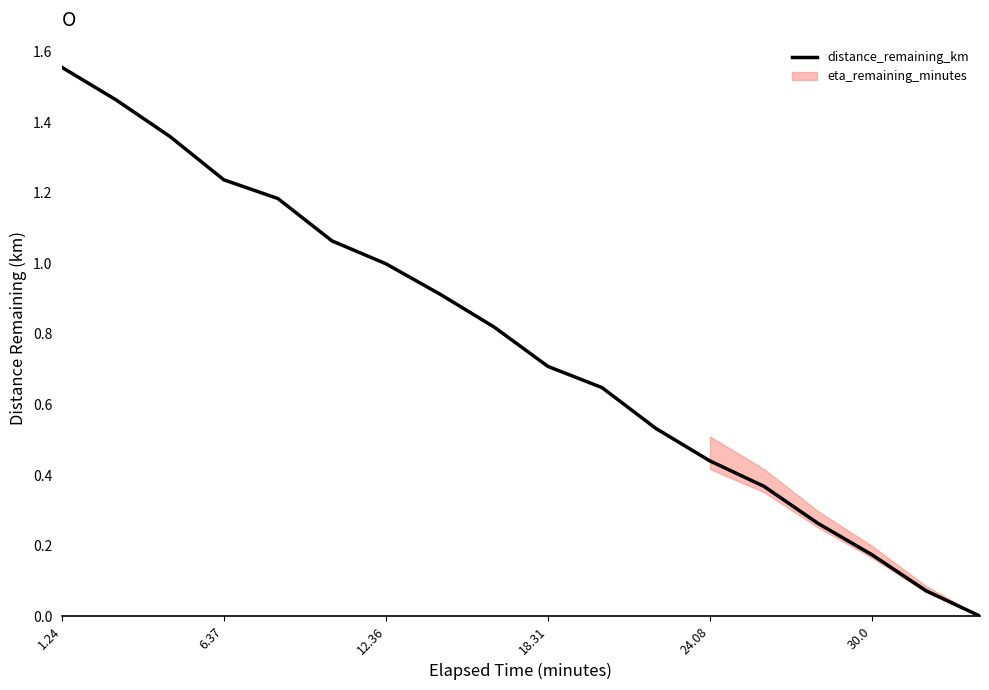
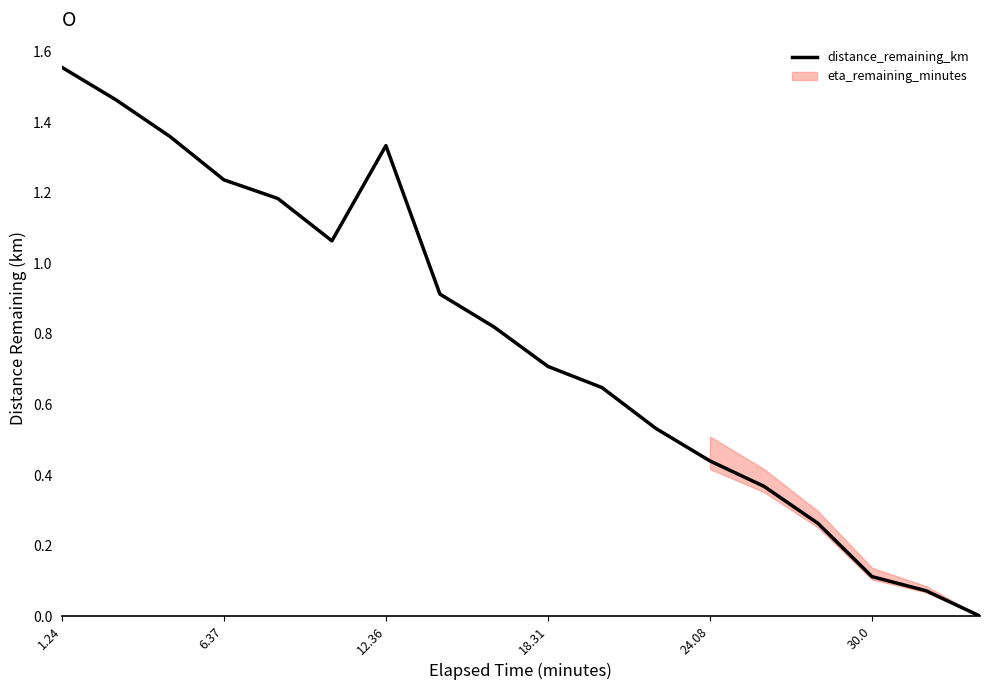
  {
    "distance_remaining_km": {
      "1.24": 1.56,
      "6.37": 1.24,
-     "12.36": 1.00,
+     "12.36": 1.33,
      "18.31": 0.71,
      "24.08": 0.44,
-     "30.0": 0.17
+     "30.0": 0.11
    }
  }
